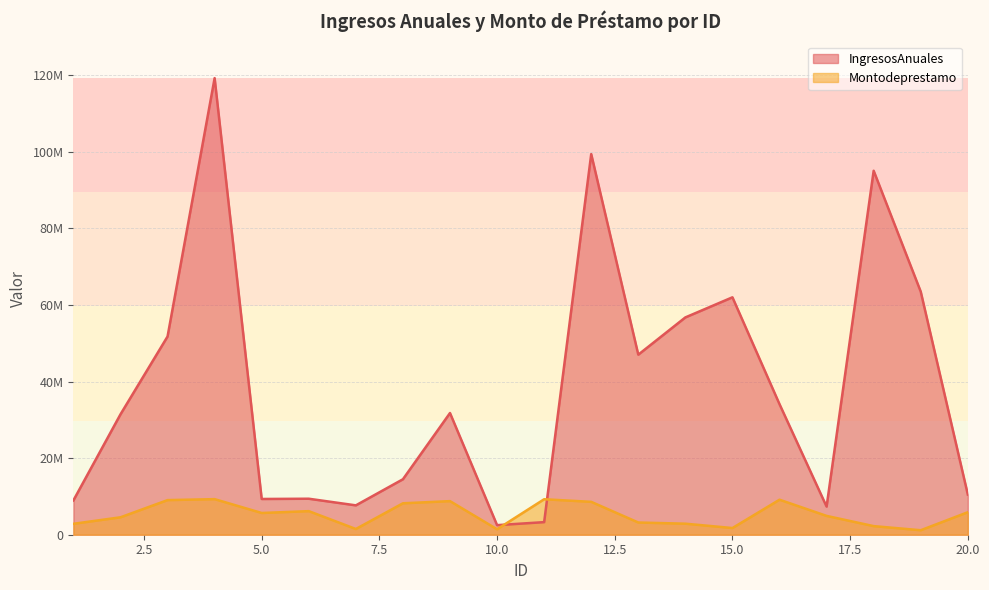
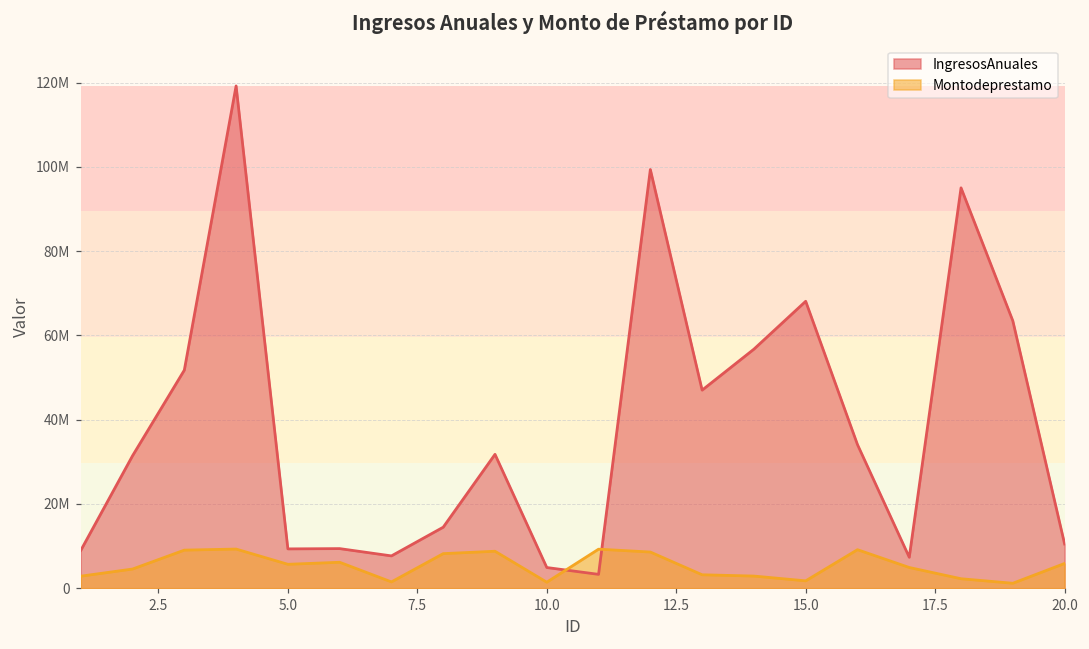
  {
    "IngresosAnuales": {
      "5.0": 9000000,
-     "10.0": 2000000,
-     "15.0": 62000000,
+     "10.0": 5000000,
+     "15.0": 68000000,
      "20.0": 10000000
    },
    "Montodeprestamo": {
      "5.0": 6000000,
      "10.0": 1000000,
      "15.0": 2000000,
      "20.0": 6000000
    }
  }
